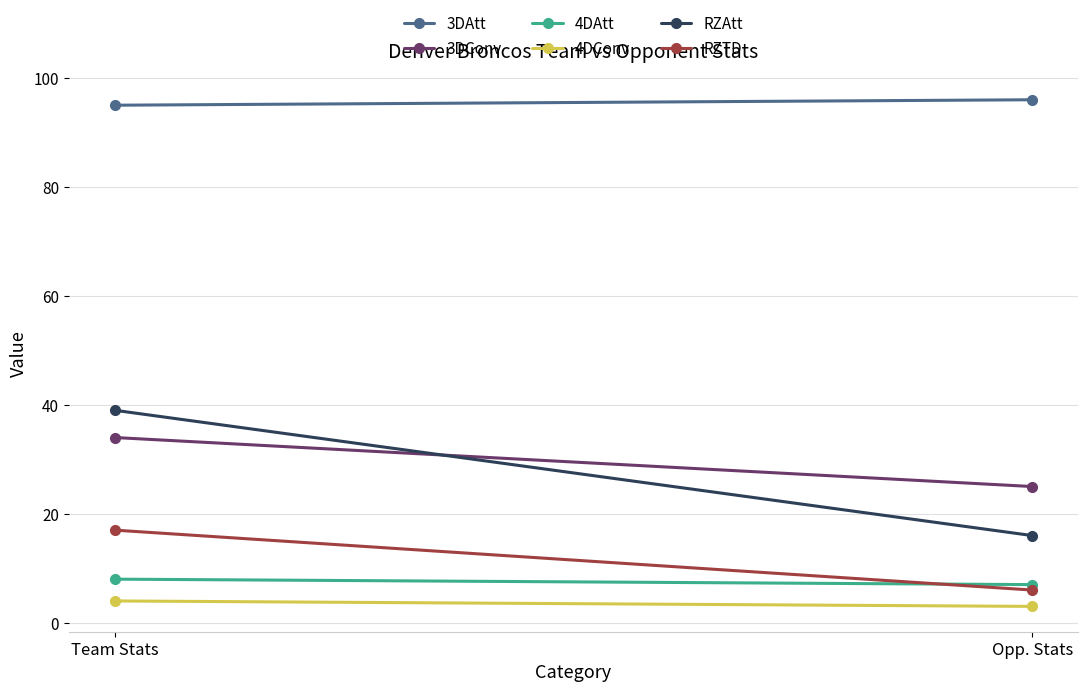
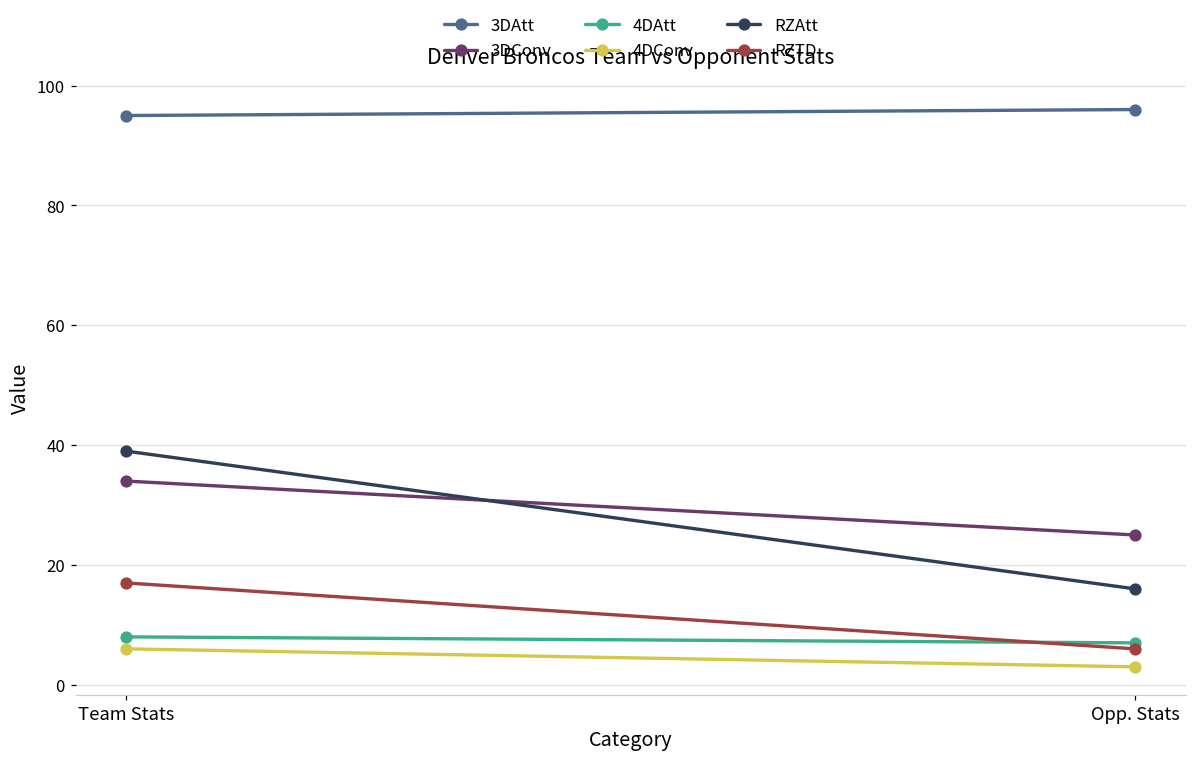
  {
    "3DAtt": {
      "Team Stats": 95,
      "Opp. Stats": 96
    },
    "3DConv": {
      "Team Stats": 34,
      "Opp. Stats": 25
    },
    "4DAtt": {
      "Team Stats": 8,
      "Opp. Stats": 7
    },
    "4DConv": {
-     "Team Stats": 4,
+     "Team Stats": 6,
      "Opp. Stats": 3
    },
    "RZAtt": {
      "Team Stats": 39,
      "Opp. Stats": 16
    },
    "RZTD": {
      "Team Stats": 17,
      "Opp. Stats": 6
    }
  }
